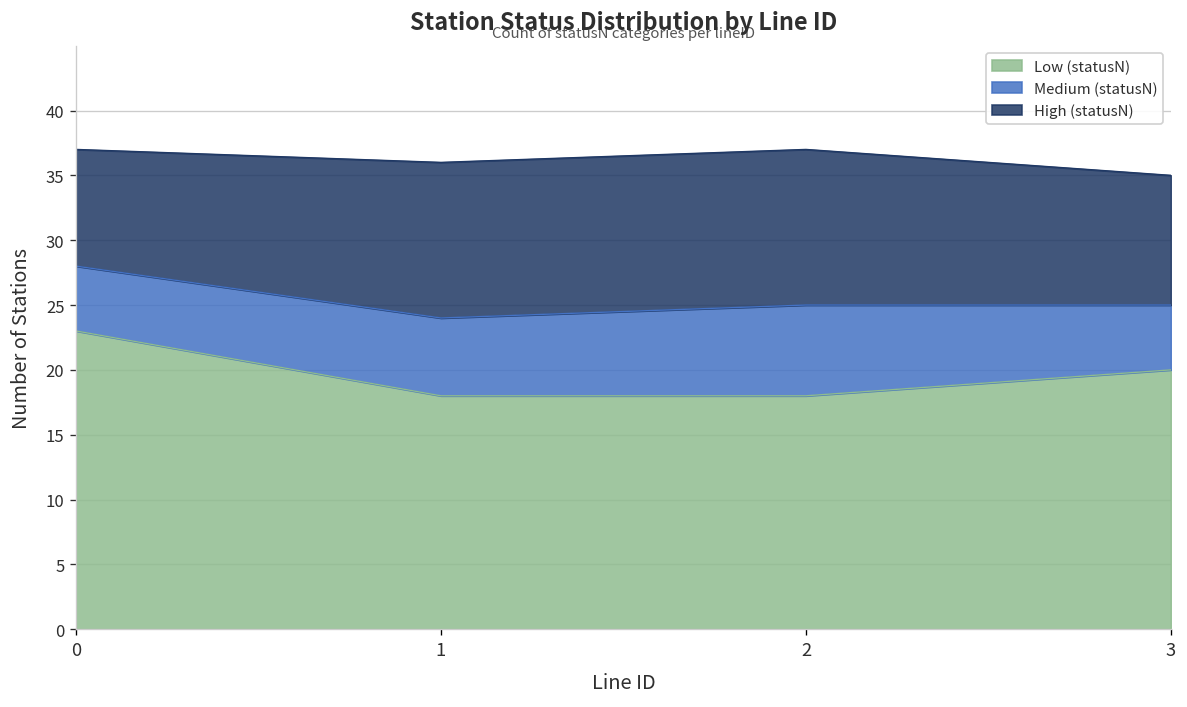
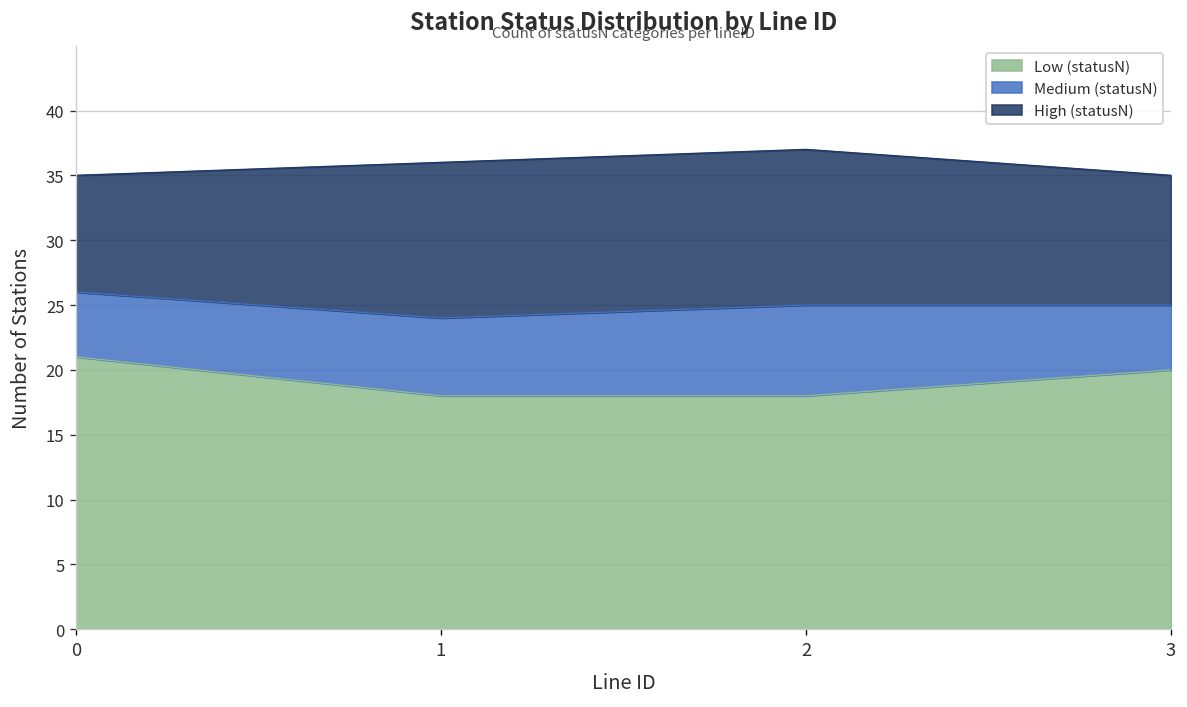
  {
    "Low (statusN)": {
-     "0": 23,
+     "0": 21,
      "1": 18,
      "2": 18,
      "3": 20
    },
    "Medium (statusN)": {
      "0": 5,
      "1": 6,
      "2": 7,
      "3": 5
    },
    "High (statusN)": {
      "0": 9,
      "1": 12,
      "2": 12,
      "3": 10
    }
  }
